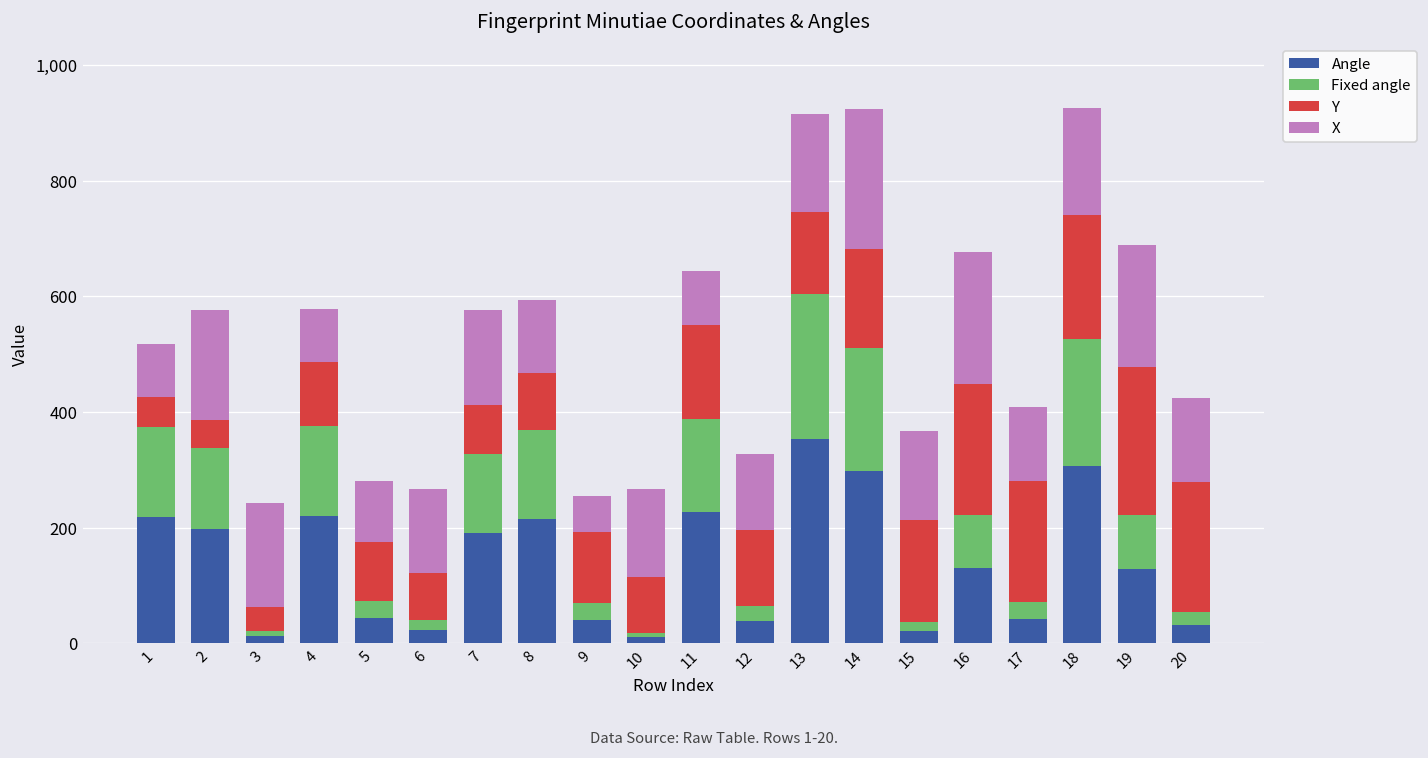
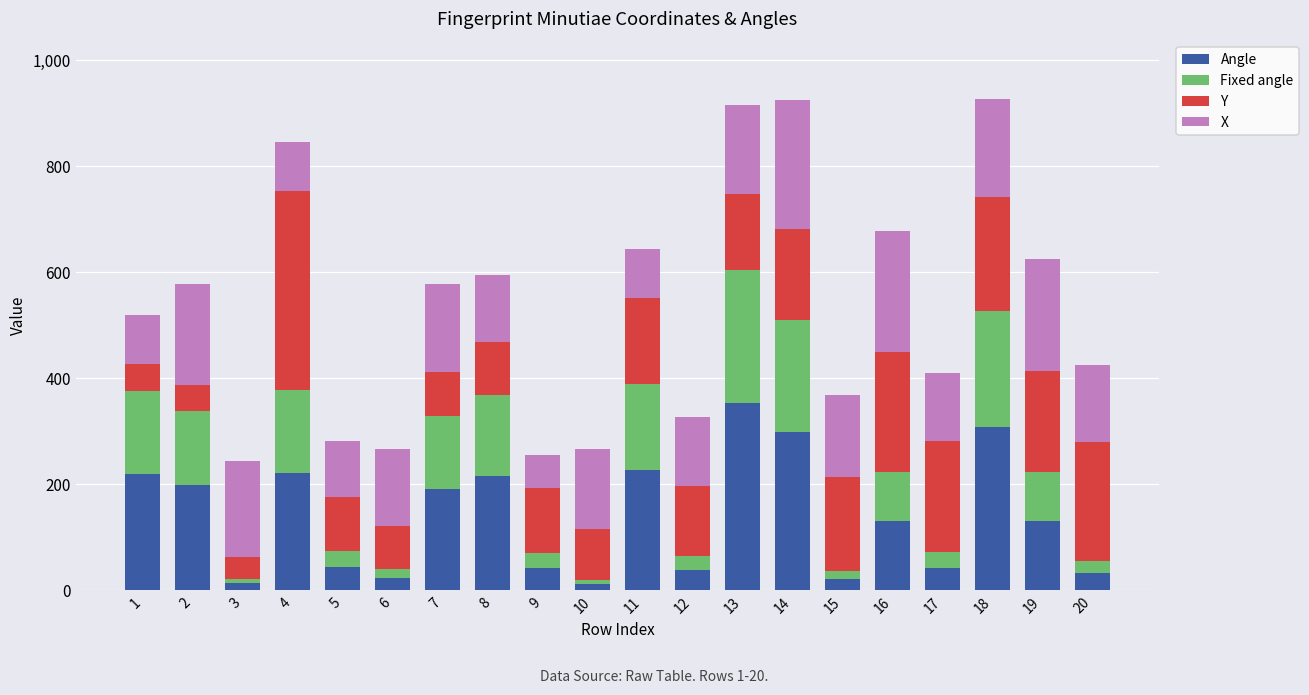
  {
    "Angle": {
      "1": 220,
      "2": 200,
      "3": 10,
      "4": 220,
      "5": 40,
      "6": 20,
      "7": 190,
      "8": 220,
      "9": 40,
      "10": 10,
      "11": 230,
      "12": 40,
      "13": 350,
      "14": 300,
      "15": 20,
      "16": 130,
      "17": 40,
      "18": 310,
      "19": 130,
      "20": 30
    },
    "Fixed angle": {
      "1": 160,
      "2": 140,
      "3": 10,
      "4": 160,
      "5": 30,
      "6": 20,
      "7": 140,
      "8": 150,
      "9": 30,
      "10": 10,
      "11": 160,
      "12": 30,
      "13": 250,
      "14": 210,
      "15": 20,
      "16": 90,
      "17": 30,
      "18": 220,
      "19": 90,
      "20": 20
    },
    "Y": {
      "1": 50,
      "2": 50,
      "3": 40,
-     "4": 110,
+     "4": 380,
      "5": 100,
      "6": 80,
      "7": 80,
      "8": 100,
      "9": 120,
      "10": 100,
      "11": 160,
      "12": 130,
      "13": 140,
      "14": 170,
      "15": 180,
      "16": 230,
      "17": 210,
      "18": 210,
-     "19": 260,
+     "19": 190,
      "20": 220
    },
    "X": {
      "1": 90,
      "2": 190,
      "3": 180,
      "4": 90,
      "5": 110,
      "6": 150,
      "7": 170,
      "8": 120,
      "9": 60,
      "10": 150,
      "11": 90,
      "12": 130,
      "13": 170,
      "14": 240,
      "15": 150,
      "16": 230,
      "17": 130,
      "18": 190,
      "19": 210,
      "20": 150
    }
  }
